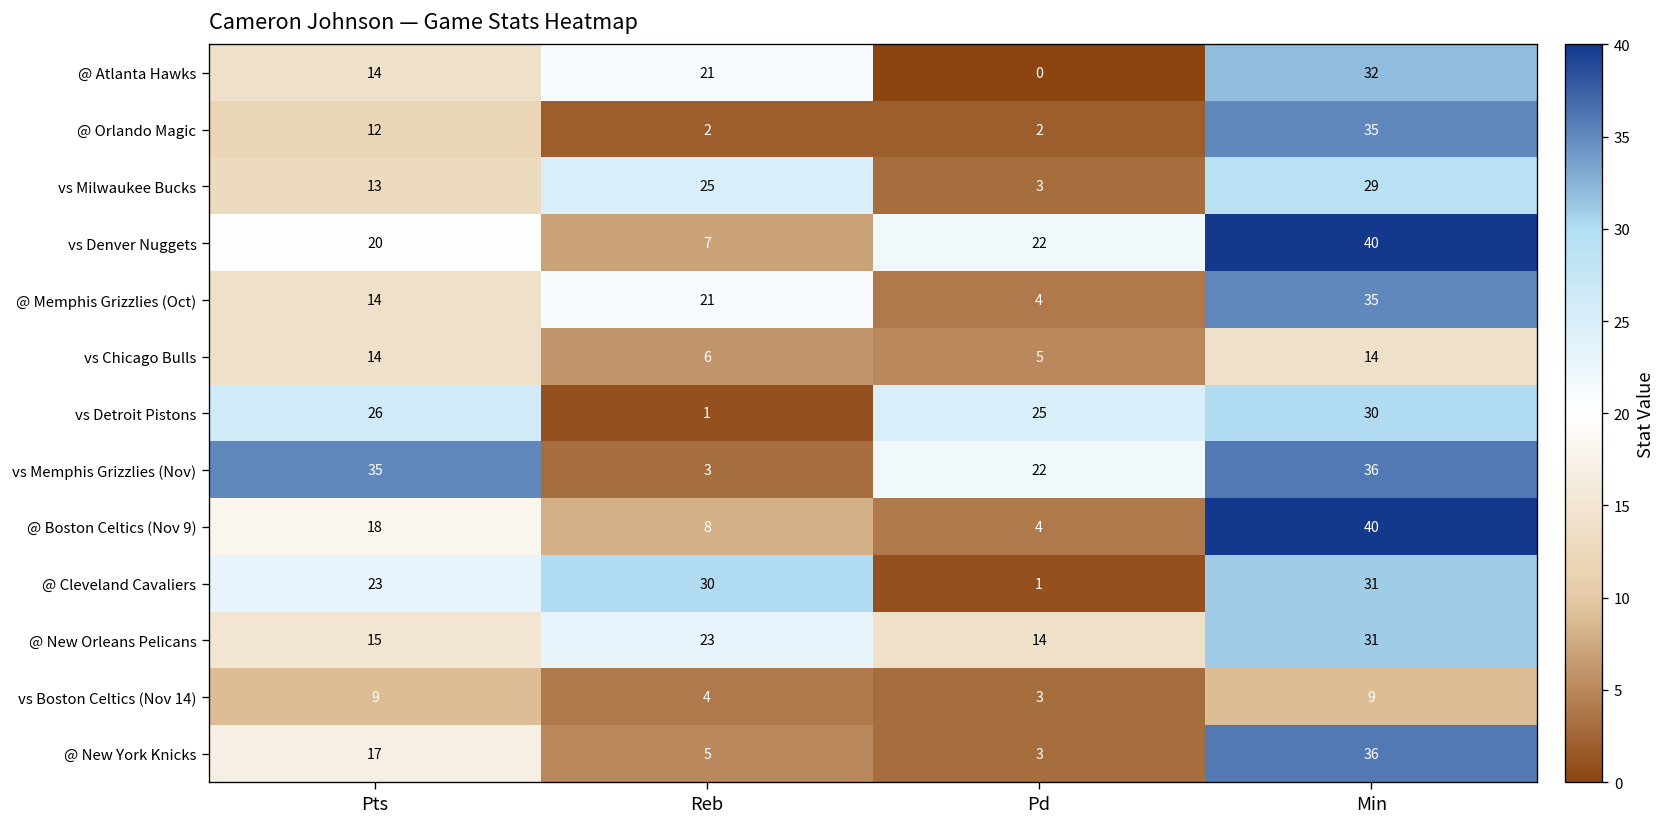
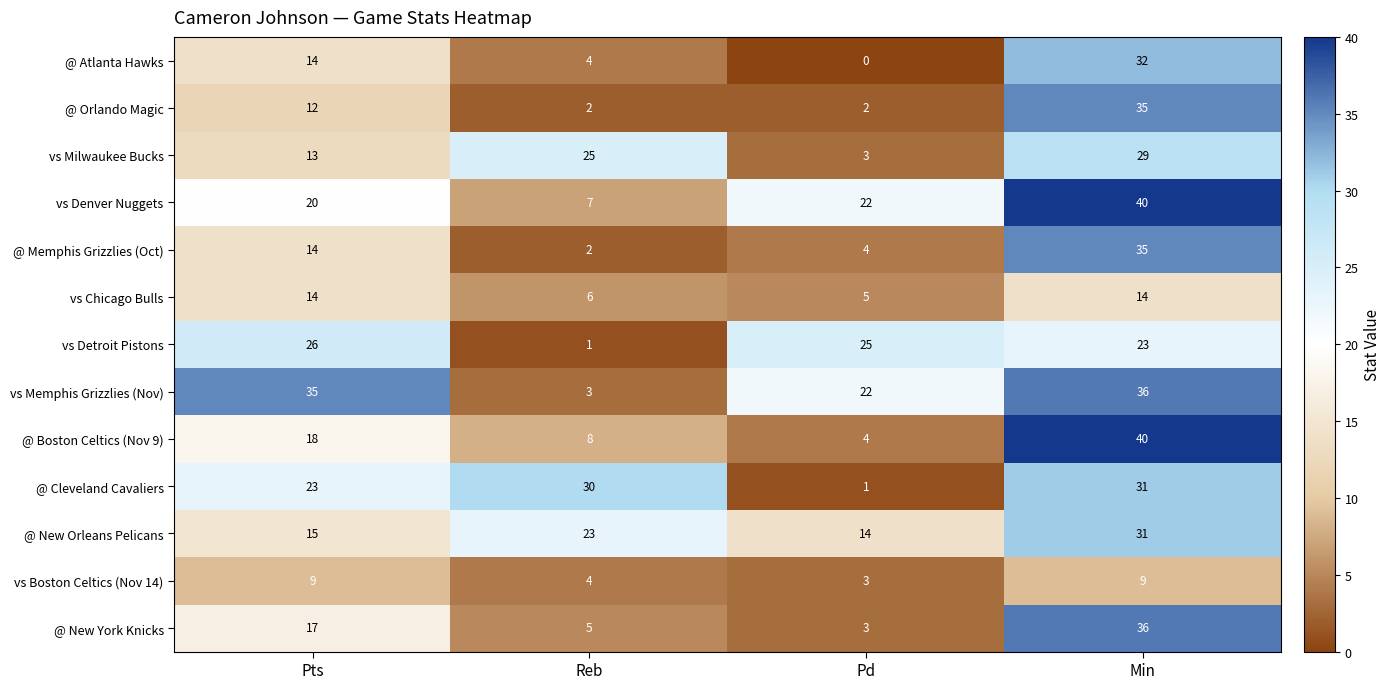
  {
    "@ Atlanta Hawks": {
      "Pts": 14,
-     "Reb": 21,
+     "Reb": 4,
      "Pd": 0,
      "Min": 32
    },
    "@ Orlando Magic": {
      "Pts": 12,
      "Reb": 2,
      "Pd": 2,
      "Min": 35
    },
    "vs Milwaukee Bucks": {
      "Pts": 13,
      "Reb": 25,
      "Pd": 3,
      "Min": 29
    },
    "vs Denver Nuggets": {
      "Pts": 20,
      "Reb": 7,
      "Pd": 22,
      "Min": 40
    },
    "@ Memphis Grizzlies (Oct)": {
      "Pts": 14,
-     "Reb": 21,
+     "Reb": 2,
      "Pd": 4,
      "Min": 35
    },
    "vs Chicago Bulls": {
      "Pts": 14,
      "Reb": 6,
      "Pd": 5,
      "Min": 14
    },
    "vs Detroit Pistons": {
      "Pts": 26,
      "Reb": 1,
      "Pd": 25,
-     "Min": 30
+     "Min": 23
    },
    "vs Memphis Grizzlies (Nov)": {
      "Pts": 35,
      "Reb": 3,
      "Pd": 22,
      "Min": 36
    },
    "@ Boston Celtics (Nov 9)": {
      "Pts": 18,
      "Reb": 8,
      "Pd": 4,
      "Min": 40
    },
    "@ Cleveland Cavaliers": {
      "Pts": 23,
      "Reb": 30,
      "Pd": 1,
      "Min": 31
    },
    "@ New Orleans Pelicans": {
      "Pts": 15,
      "Reb": 23,
      "Pd": 14,
      "Min": 31
    },
    "vs Boston Celtics (Nov 14)": {
      "Pts": 9,
      "Reb": 4,
      "Pd": 3,
      "Min": 9
    },
    "@ New York Knicks": {
      "Pts": 17,
      "Reb": 5,
      "Pd": 3,
      "Min": 36
    }
  }
